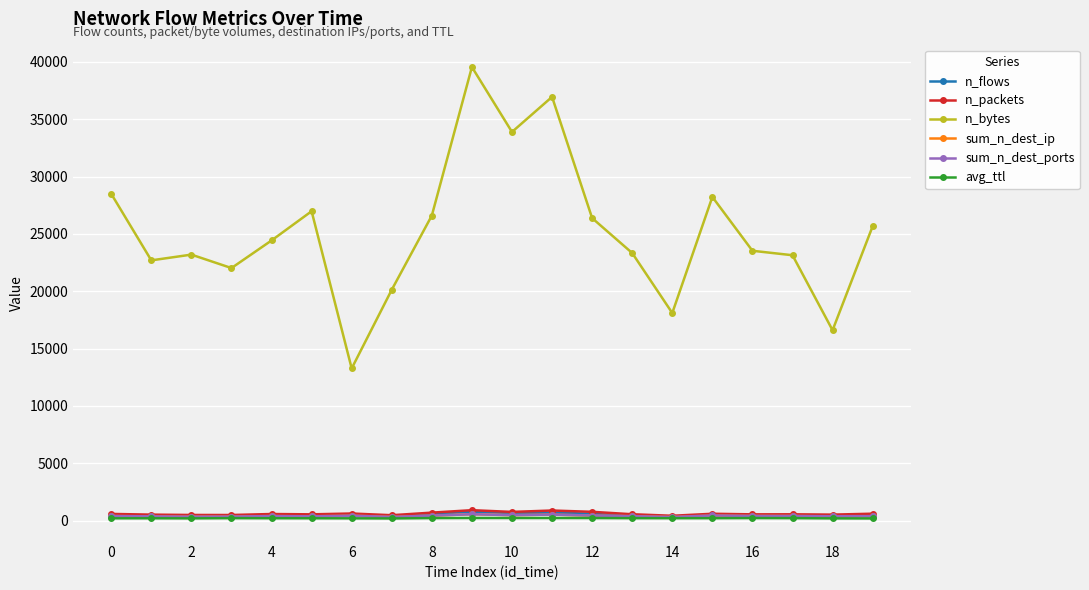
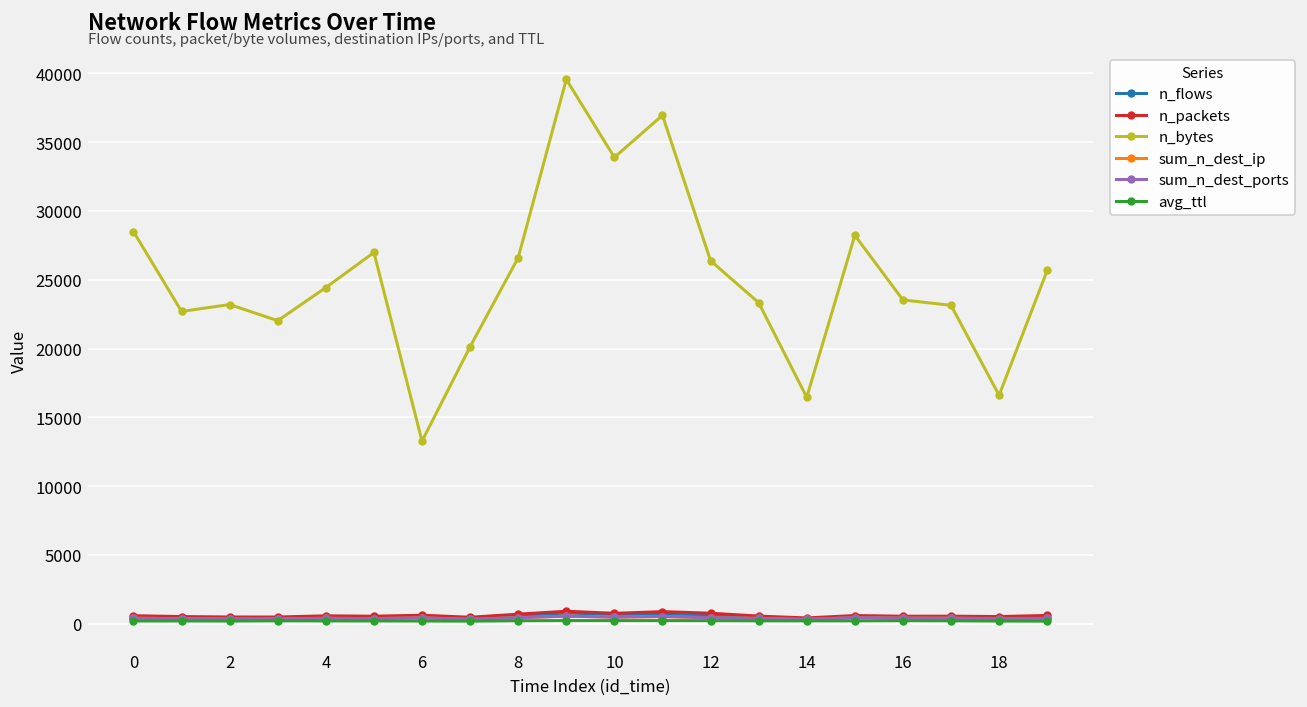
  {
    "n_bytes": {
      "0": 28500,
      "2": 23200,
      "4": 24400,
      "6": 13300,
      "8": 26600,
      "10": 33900,
      "12": 26400,
-     "14": 18100,
+     "14": 16500,
      "16": 23500,
      "18": 16600
    },
    "avg_ttl": {
      "6": 200,
      "10": 200
    }
  }
